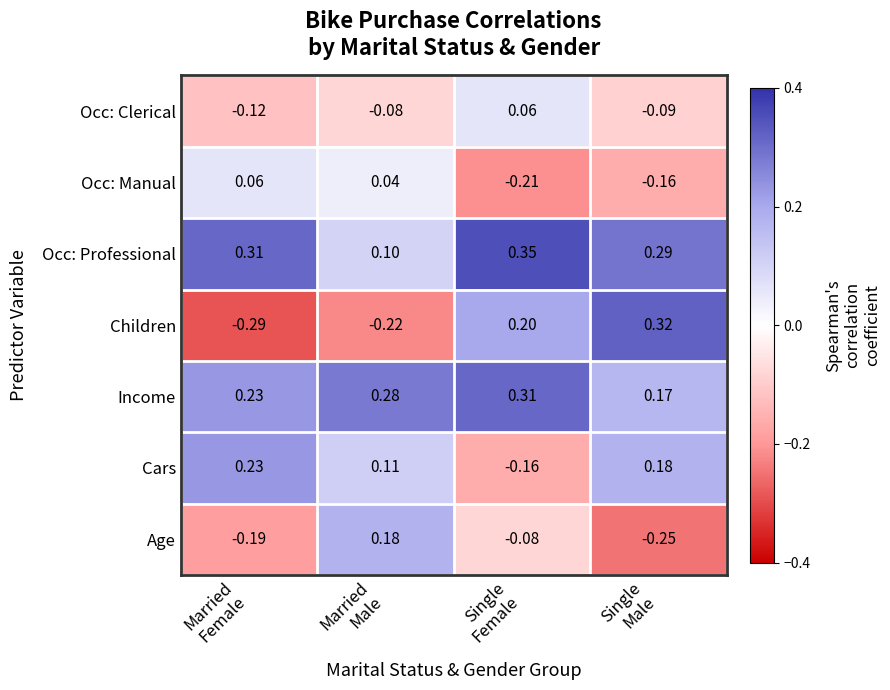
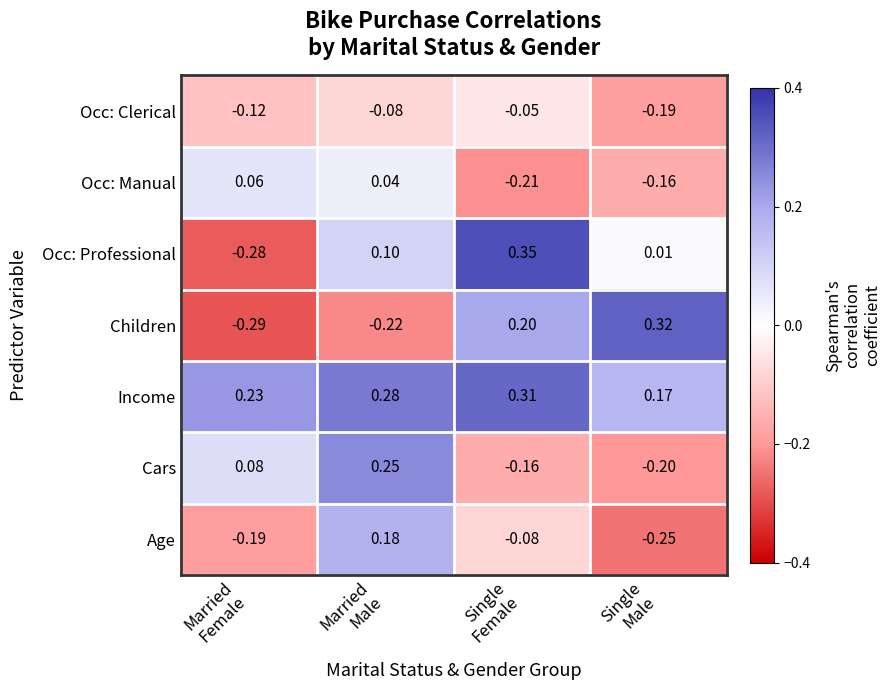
  {
    "Occ: Clerical": {
      "Married Female": -0.12,
      "Married Male": -0.08,
-     "Single Female": 0.06,
-     "Single Male": -0.09
+     "Single Female": -0.05,
+     "Single Male": -0.19
    },
    "Occ: Manual": {
      "Married Female": 0.06,
      "Married Male": 0.04,
      "Single Female": -0.21,
      "Single Male": -0.16
    },
    "Occ: Professional": {
-     "Married Female": 0.31,
+     "Married Female": -0.28,
      "Married Male": 0.10,
      "Single Female": 0.35,
-     "Single Male": 0.29
+     "Single Male": 0.01
    },
    "Children": {
      "Married Female": -0.29,
      "Married Male": -0.22,
      "Single Female": 0.20,
      "Single Male": 0.32
    },
    "Income": {
      "Married Female": 0.23,
      "Married Male": 0.28,
      "Single Female": 0.31,
      "Single Male": 0.17
    },
    "Cars": {
-     "Married Female": 0.23,
-     "Married Male": 0.11,
+     "Married Female": 0.08,
+     "Married Male": 0.25,
      "Single Female": -0.16,
-     "Single Male": 0.18
+     "Single Male": -0.20
    },
    "Age": {
      "Married Female": -0.19,
      "Married Male": 0.18,
      "Single Female": -0.08,
      "Single Male": -0.25
    }
  }
